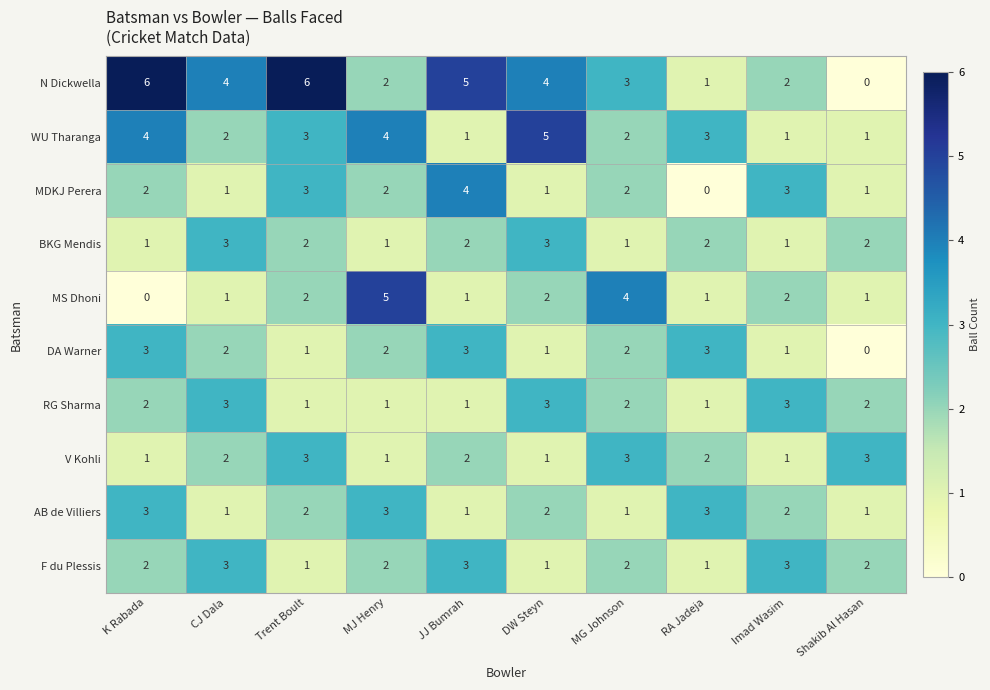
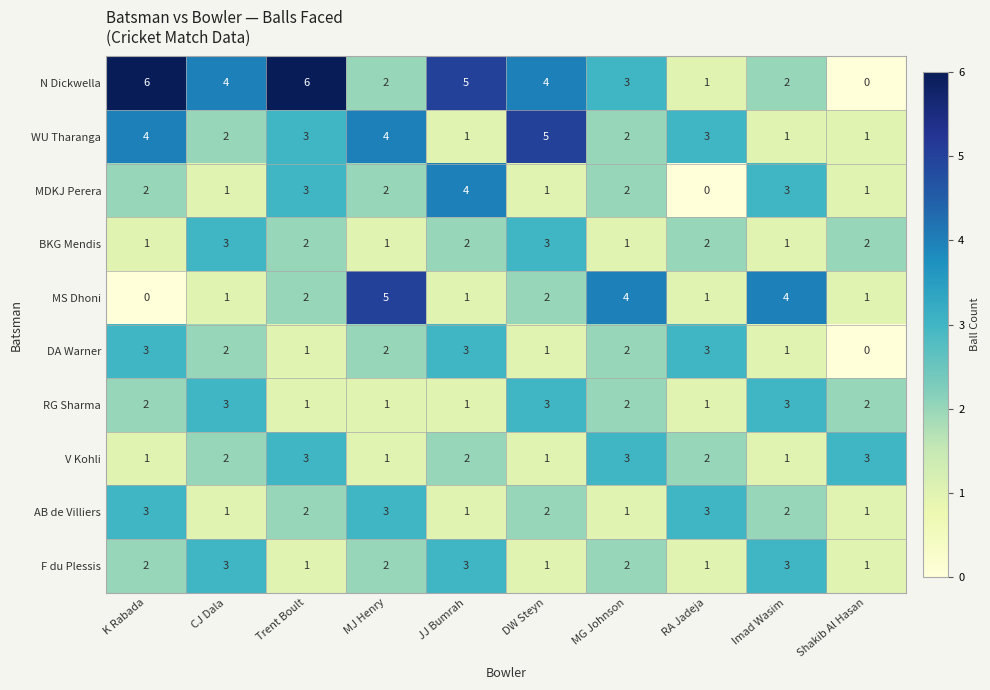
  {
    "N Dickwella": {
      "K Rabada": 6,
      "CJ Dala": 4,
      "Trent Boult": 6,
      "MJ Henry": 2,
      "JJ Bumrah": 5,
      "DW Steyn": 4,
      "MG Johnson": 3,
      "RA Jadeja": 1,
      "Imad Wasim": 2,
      "Shakib Al Hasan": 0
    },
    "WU Tharanga": {
      "K Rabada": 4,
      "CJ Dala": 2,
      "Trent Boult": 3,
      "MJ Henry": 4,
      "JJ Bumrah": 1,
      "DW Steyn": 5,
      "MG Johnson": 2,
      "RA Jadeja": 3,
      "Imad Wasim": 1,
      "Shakib Al Hasan": 1
    },
    "MDKJ Perera": {
      "K Rabada": 2,
      "CJ Dala": 1,
      "Trent Boult": 3,
      "MJ Henry": 2,
      "JJ Bumrah": 4,
      "DW Steyn": 1,
      "MG Johnson": 2,
      "RA Jadeja": 0,
      "Imad Wasim": 3,
      "Shakib Al Hasan": 1
    },
    "BKG Mendis": {
      "K Rabada": 1,
      "CJ Dala": 3,
      "Trent Boult": 2,
      "MJ Henry": 1,
      "JJ Bumrah": 2,
      "DW Steyn": 3,
      "MG Johnson": 1,
      "RA Jadeja": 2,
      "Imad Wasim": 1,
      "Shakib Al Hasan": 2
    },
    "MS Dhoni": {
      "K Rabada": 0,
      "CJ Dala": 1,
      "Trent Boult": 2,
      "MJ Henry": 5,
      "JJ Bumrah": 1,
      "DW Steyn": 2,
      "MG Johnson": 4,
      "RA Jadeja": 1,
-     "Imad Wasim": 2,
+     "Imad Wasim": 4,
      "Shakib Al Hasan": 1
    },
    "DA Warner": {
      "K Rabada": 3,
      "CJ Dala": 2,
      "Trent Boult": 1,
      "MJ Henry": 2,
      "JJ Bumrah": 3,
      "DW Steyn": 1,
      "MG Johnson": 2,
      "RA Jadeja": 3,
      "Imad Wasim": 1,
      "Shakib Al Hasan": 0
    },
    "RG Sharma": {
      "K Rabada": 2,
      "CJ Dala": 3,
      "Trent Boult": 1,
      "MJ Henry": 1,
      "JJ Bumrah": 1,
      "DW Steyn": 3,
      "MG Johnson": 2,
      "RA Jadeja": 1,
      "Imad Wasim": 3,
      "Shakib Al Hasan": 2
    },
    "V Kohli": {
      "K Rabada": 1,
      "CJ Dala": 2,
      "Trent Boult": 3,
      "MJ Henry": 1,
      "JJ Bumrah": 2,
      "DW Steyn": 1,
      "MG Johnson": 3,
      "RA Jadeja": 2,
      "Imad Wasim": 1,
      "Shakib Al Hasan": 3
    },
    "AB de Villiers": {
      "K Rabada": 3,
      "CJ Dala": 1,
      "Trent Boult": 2,
      "MJ Henry": 3,
      "JJ Bumrah": 1,
      "DW Steyn": 2,
      "MG Johnson": 1,
      "RA Jadeja": 3,
      "Imad Wasim": 2,
      "Shakib Al Hasan": 1
    },
    "F du Plessis": {
      "K Rabada": 2,
      "CJ Dala": 3,
      "Trent Boult": 1,
      "MJ Henry": 2,
      "JJ Bumrah": 3,
      "DW Steyn": 1,
      "MG Johnson": 2,
      "RA Jadeja": 1,
      "Imad Wasim": 3,
-     "Shakib Al Hasan": 2
+     "Shakib Al Hasan": 1
    }
  }
